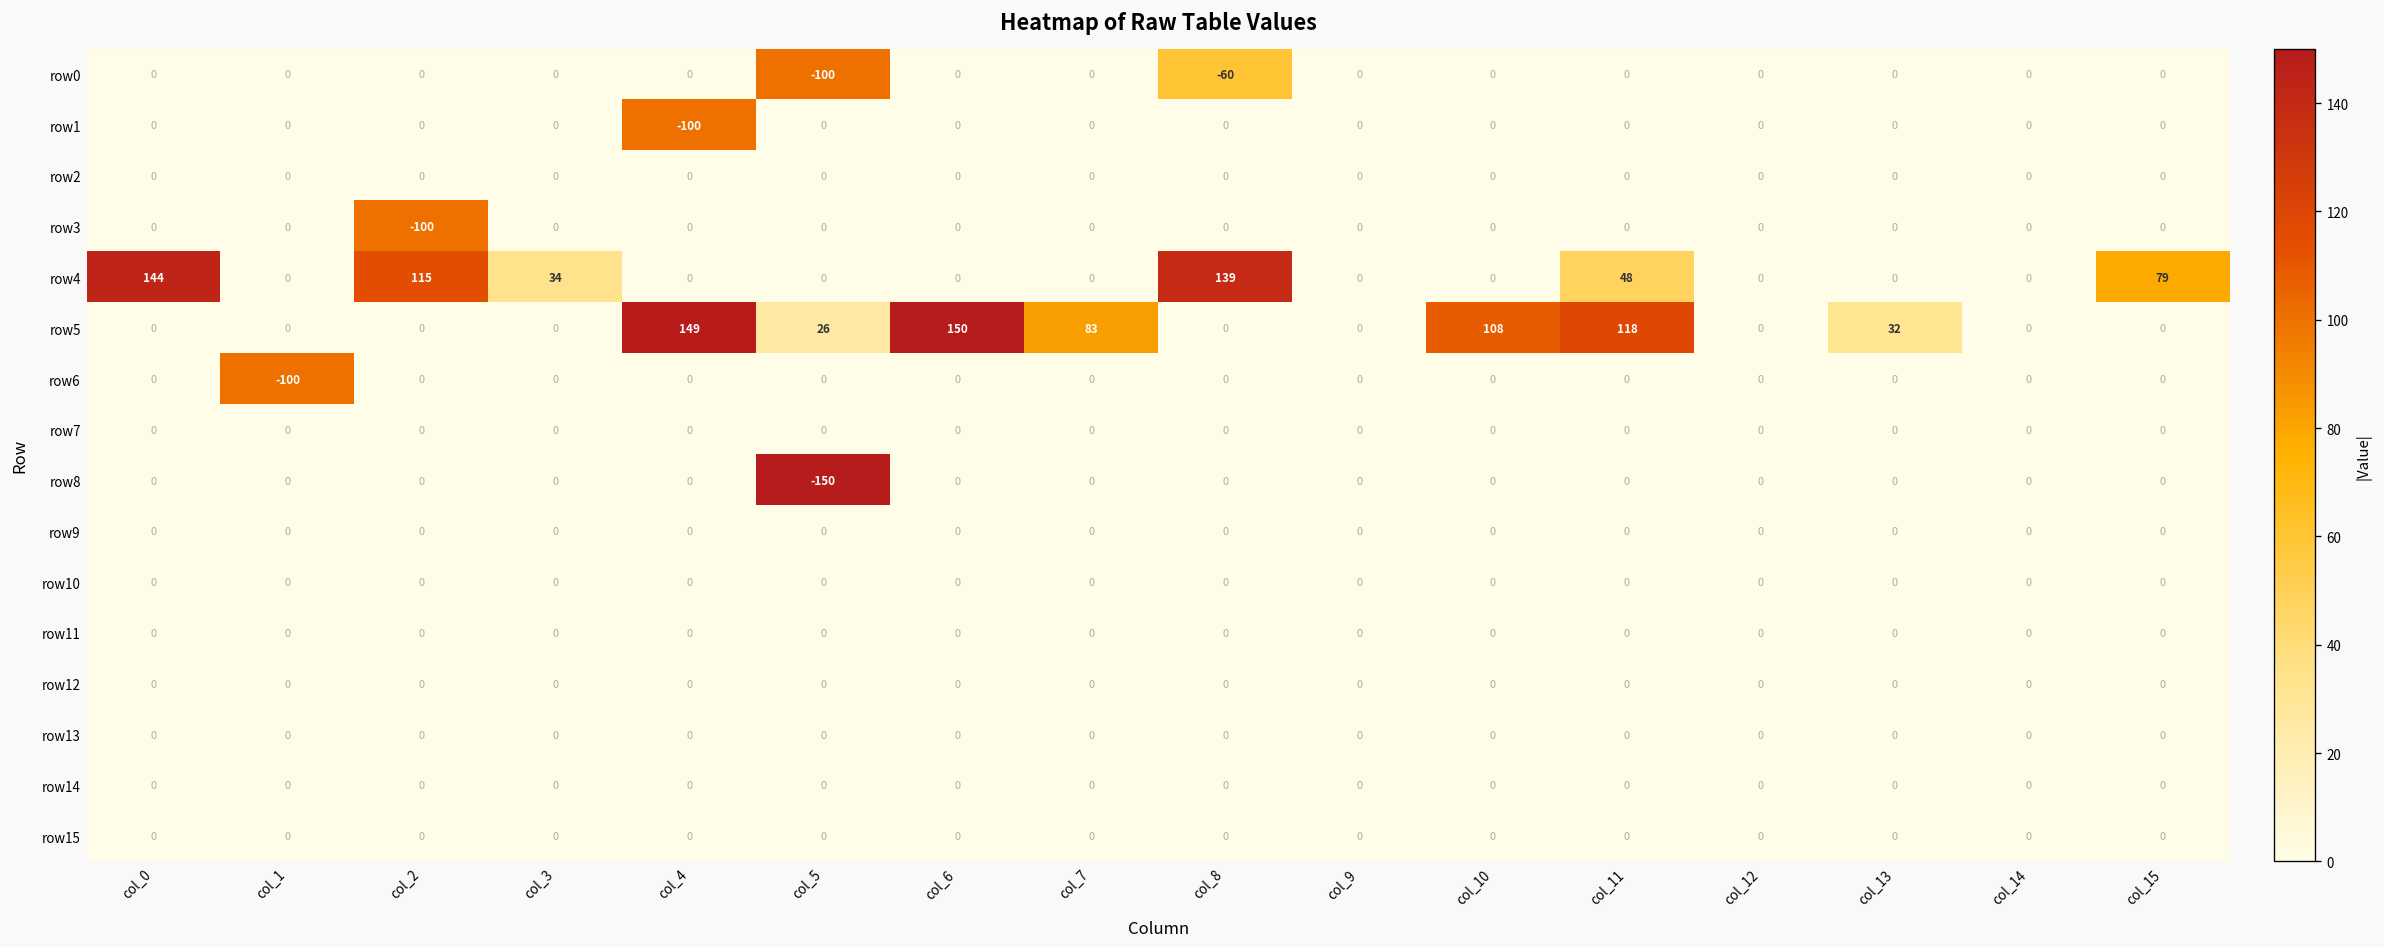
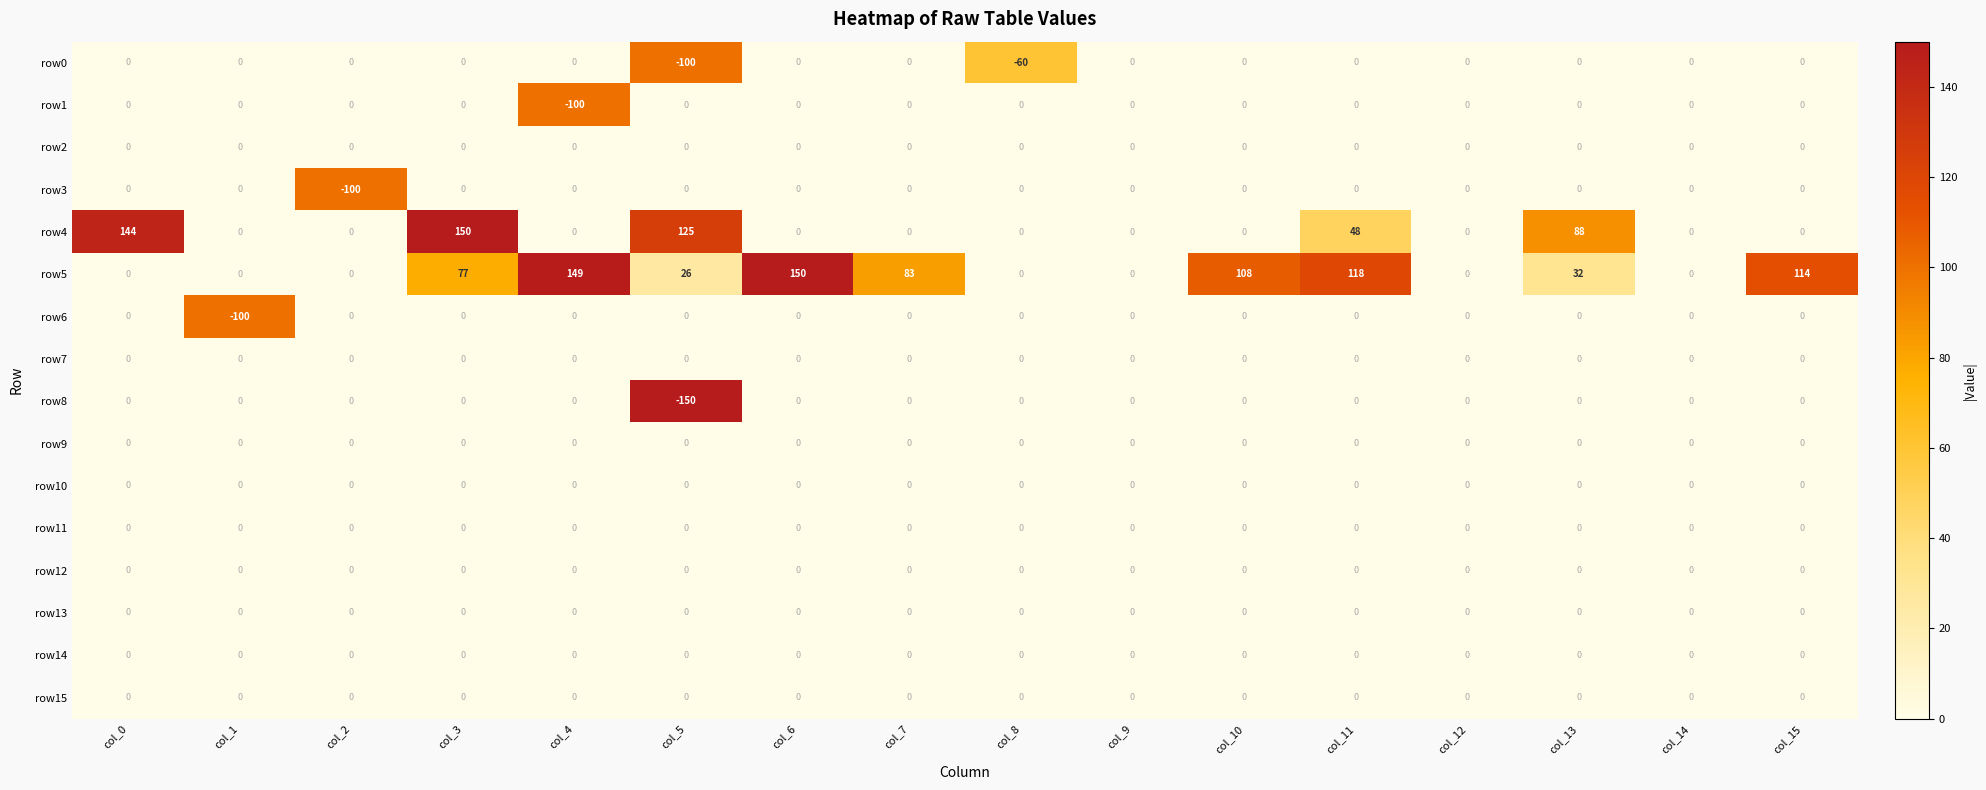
  {
    "row4": {
      "col_0": 144,
      "col_1": 0,
-     "col_2": 115,
-     "col_3": 34,
+     "col_2": 0,
+     "col_3": 150,
      "col_4": 0,
-     "col_5": 0,
+     "col_5": 125,
      "col_6": 0,
      "col_7": 0,
-     "col_8": 139,
+     "col_8": 0,
      "col_9": 0,
      "col_10": 0,
      "col_11": 48,
      "col_12": 0,
-     "col_13": 0,
+     "col_13": 88,
      "col_14": 0,
-     "col_15": 79
+     "col_15": 0
    },
    "row5": {
      "col_0": 0,
      "col_1": 0,
      "col_2": 0,
-     "col_3": 0,
+     "col_3": 77,
      "col_4": 149,
      "col_5": 26,
      "col_6": 150,
      "col_7": 83,
      "col_8": 0,
      "col_9": 0,
      "col_10": 108,
      "col_11": 118,
      "col_12": 0,
      "col_13": 32,
      "col_14": 0,
-     "col_15": 0
+     "col_15": 114
    }
  }
